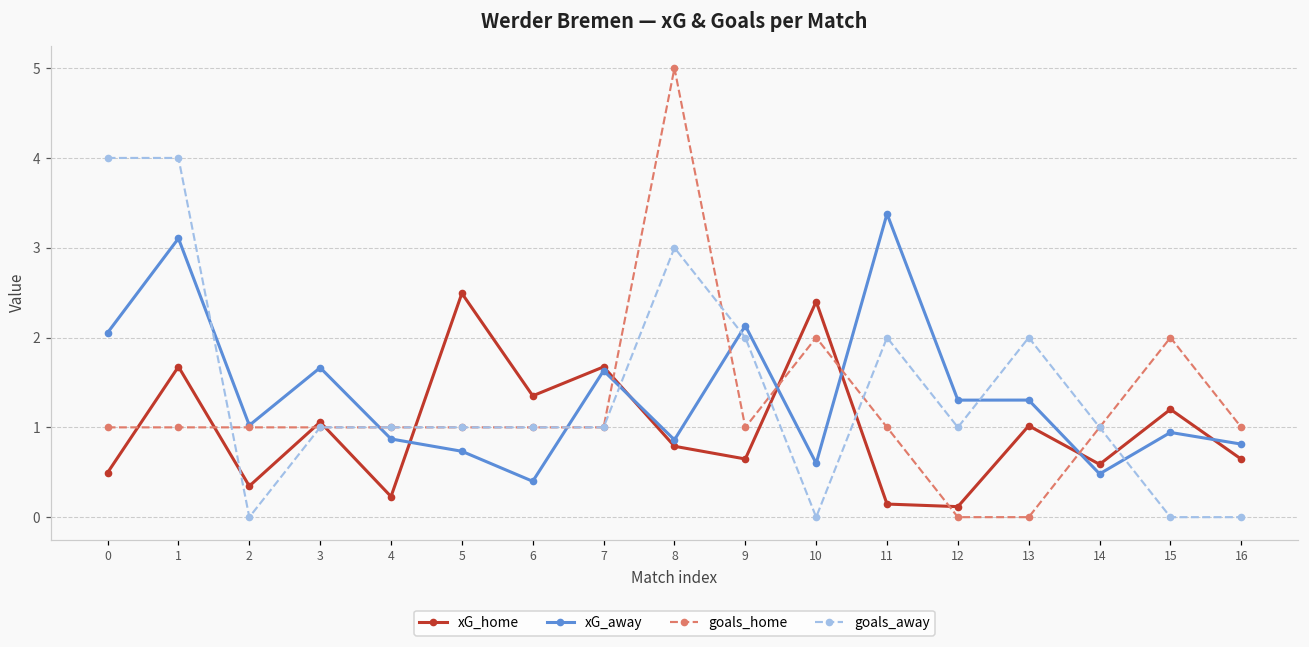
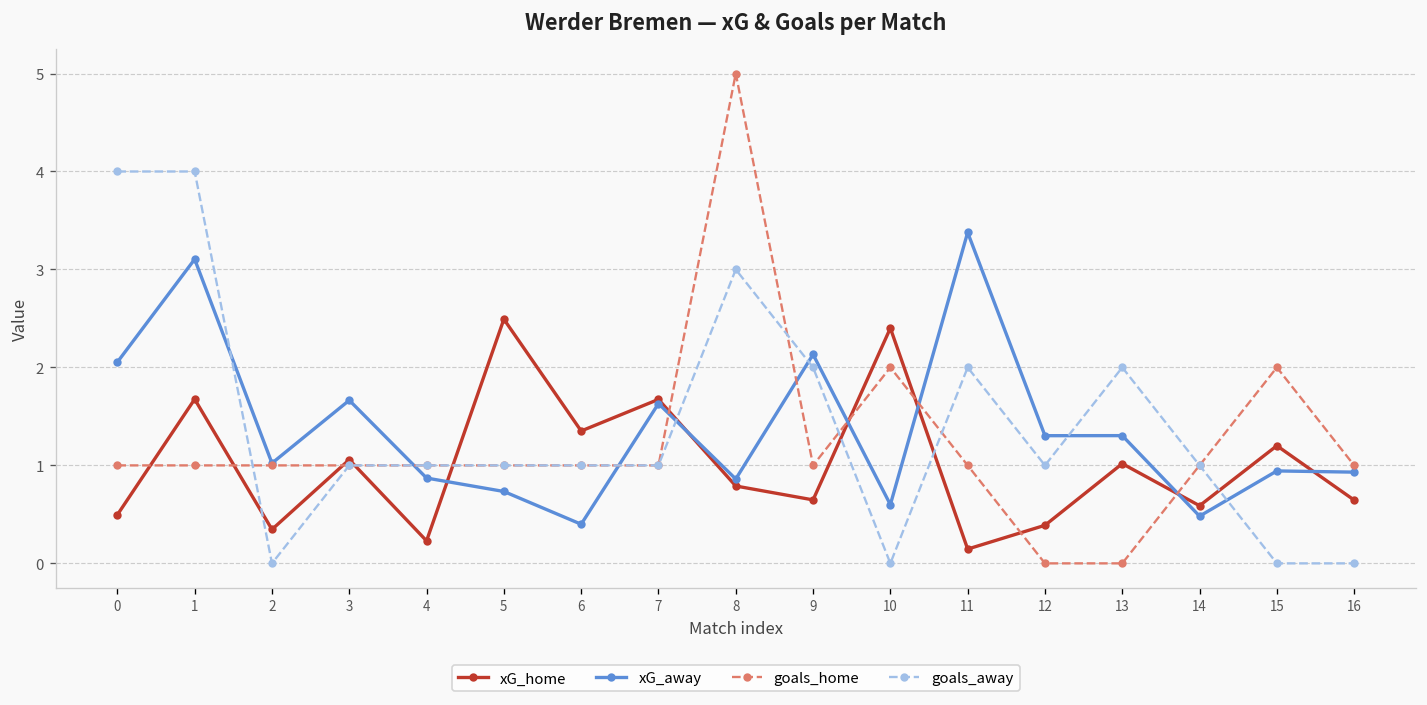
  {
    "xG_home": {
      "0": 0.5,
      "1": 1.7,
      "2": 0.3,
      "3": 1.1,
      "4": 0.2,
      "5": 2.5,
      "6": 1.4,
      "7": 1.7,
      "8": 0.8,
      "9": 0.6,
      "10": 2.4,
      "11": 0.1,
-     "12": 0.1,
+     "12": 0.4,
      "13": 1.0,
      "14": 0.6,
      "15": 1.2,
      "16": 0.6
    },
    "xG_away": {
      "0": 2.1,
      "1": 3.1,
      "3": 1.7,
      "4": 0.9,
      "5": 0.7,
      "6": 0.4,
      "7": 1.6,
      "8": 0.9,
      "9": 2.1,
      "10": 0.6,
      "11": 3.4,
      "12": 1.3,
      "13": 1.3,
      "14": 0.5,
      "15": 0.9,
-     "16": 0.8
+     "16": 0.9
    },
    "goals_home": {
      "0": 1.0,
      "1": 1.0,
      "8": 5.0,
      "9": 1.0,
      "10": 2.0,
      "11": 1.0,
      "12": 0.0,
      "13": 0.0,
      "15": 2.0,
      "16": 1.0
    },
    "goals_away": {
      "0": 4.0,
      "1": 4.0,
      "2": 0.0,
      "8": 3.0,
      "9": 2.0,
      "10": 0.0,
      "11": 2.0,
      "12": 1.0,
      "13": 2.0,
      "15": 0.0,
      "16": 0.0
    }
  }
